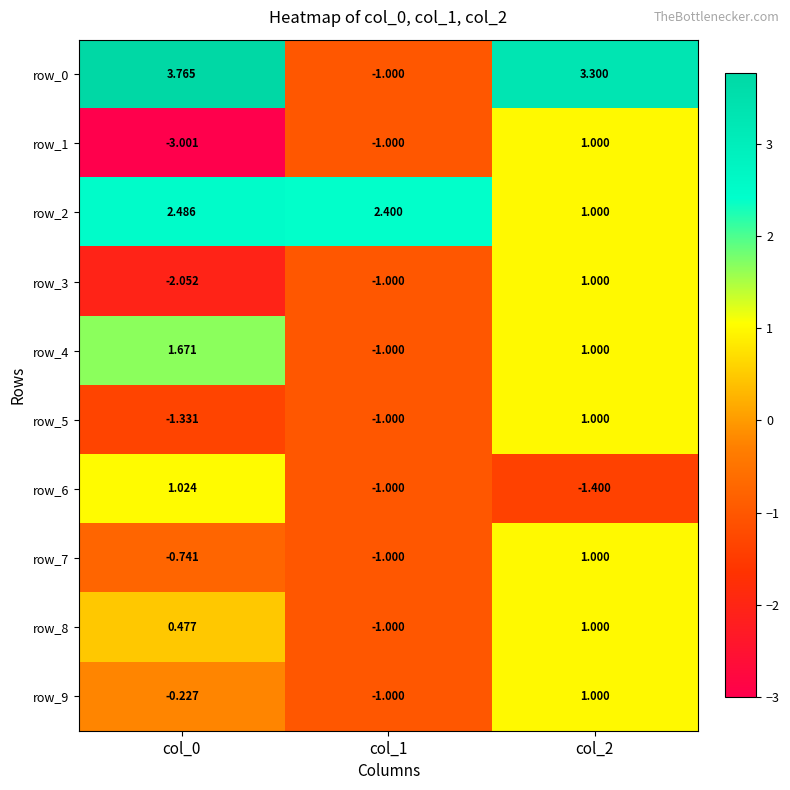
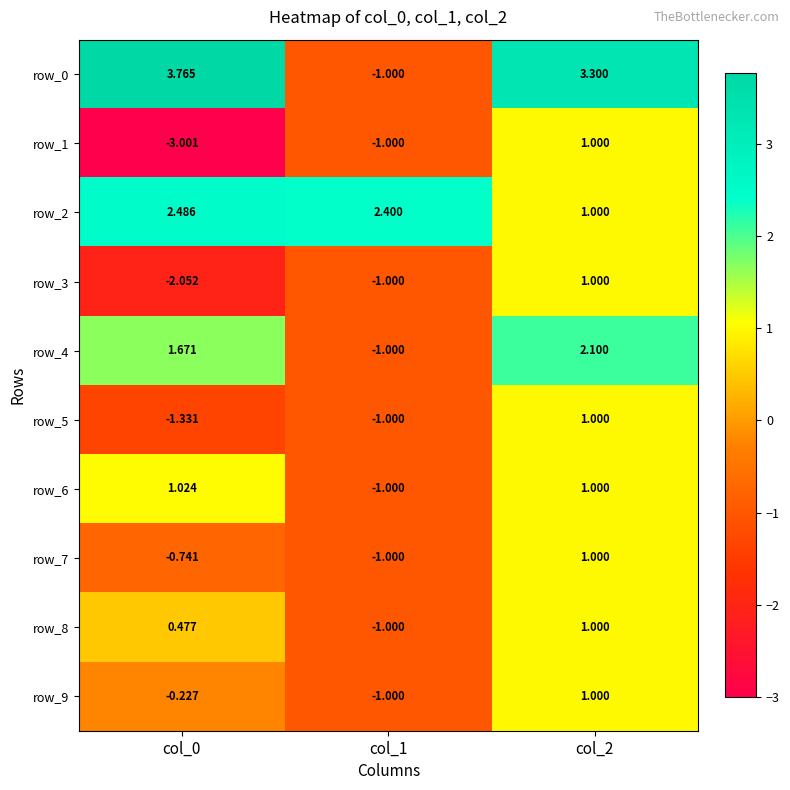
  {
    "row_0": {
      "col_0": 3.765,
      "col_1": -1.000,
      "col_2": 3.300
    },
    "row_1": {
      "col_0": -3.001,
      "col_1": -1.000,
      "col_2": 1.000
    },
    "row_2": {
      "col_0": 2.486,
      "col_1": 2.400,
      "col_2": 1.000
    },
    "row_3": {
      "col_0": -2.052,
      "col_1": -1.000,
      "col_2": 1.000
    },
    "row_4": {
      "col_0": 1.671,
      "col_1": -1.000,
-     "col_2": 1.000
+     "col_2": 2.100
    },
    "row_5": {
      "col_0": -1.331,
      "col_1": -1.000,
      "col_2": 1.000
    },
    "row_6": {
      "col_0": 1.024,
      "col_1": -1.000,
-     "col_2": -1.400
+     "col_2": 1.000
    },
    "row_7": {
      "col_0": -0.741,
      "col_1": -1.000,
      "col_2": 1.000
    },
    "row_8": {
      "col_0": 0.477,
      "col_1": -1.000,
      "col_2": 1.000
    },
    "row_9": {
      "col_0": -0.227,
      "col_1": -1.000,
      "col_2": 1.000
    }
  }
